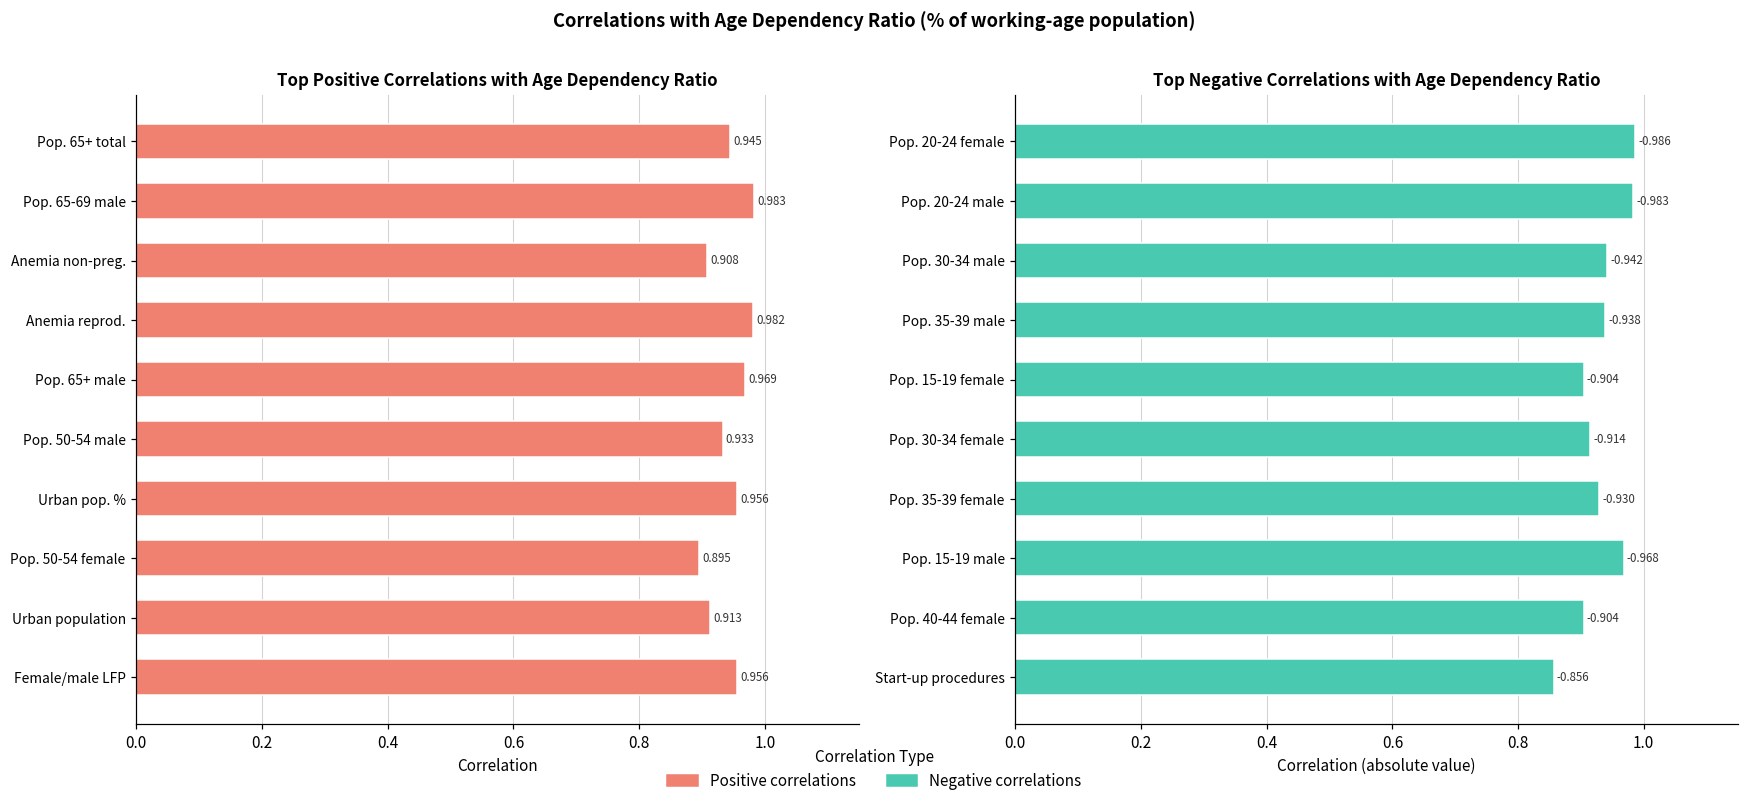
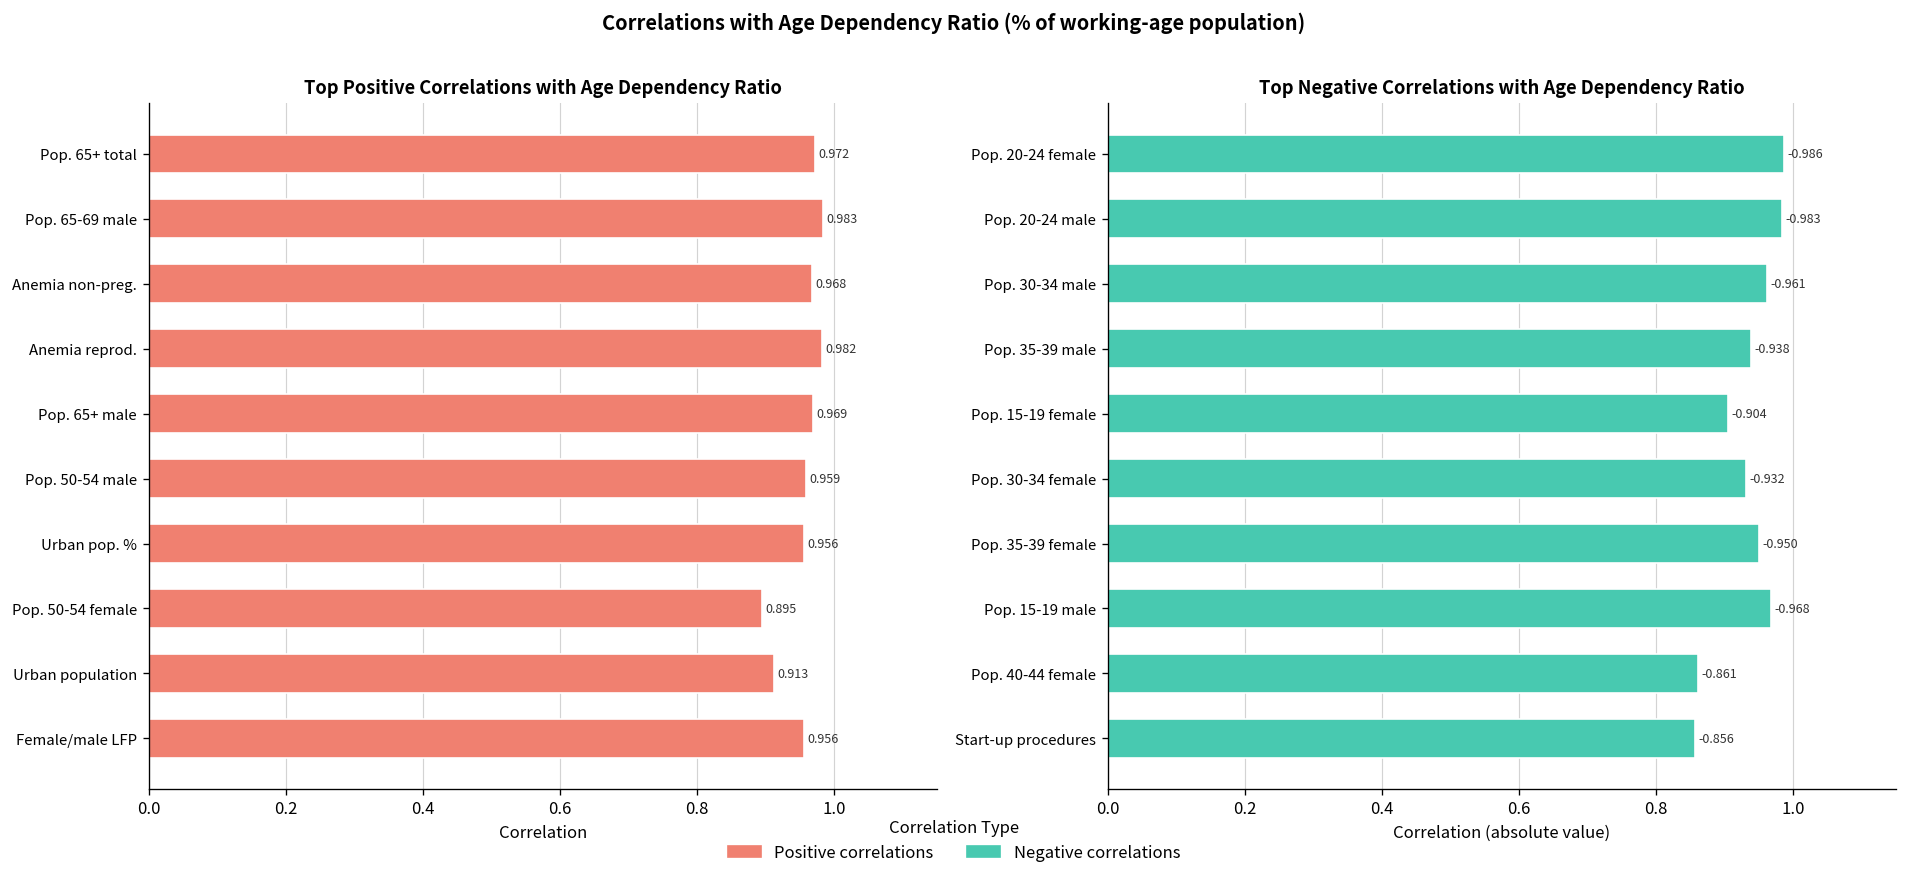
  {
    "Top Positive Correlations with Age Dependency Ratio": {
-     "Pop. 65+ total": 0.945,
+     "Pop. 65+ total": 0.972,
      "Pop. 65-69 male": 0.983,
-     "Anemia non-preg.": 0.908,
+     "Anemia non-preg.": 0.968,
      "Anemia reprod.": 0.982,
      "Pop. 65+ male": 0.969,
-     "Pop. 50-54 male": 0.933,
+     "Pop. 50-54 male": 0.959,
      "Urban pop. %": 0.956,
      "Pop. 50-54 female": 0.895,
      "Urban population": 0.913,
      "Female/male LFP": 0.956
    },
    "Top Negative Correlations with Age Dependency Ratio": {
-     "Pop. 30-34 male": -0.942,
-     "Pop. 30-34 female": -0.914,
-     "Pop. 35-39 female": -0.930,
-     "Pop. 40-44 female": -0.904
+     "Pop. 30-34 male": -0.961,
+     "Pop. 30-34 female": -0.932,
+     "Pop. 35-39 female": -0.950,
+     "Pop. 40-44 female": -0.861
    }
  }
